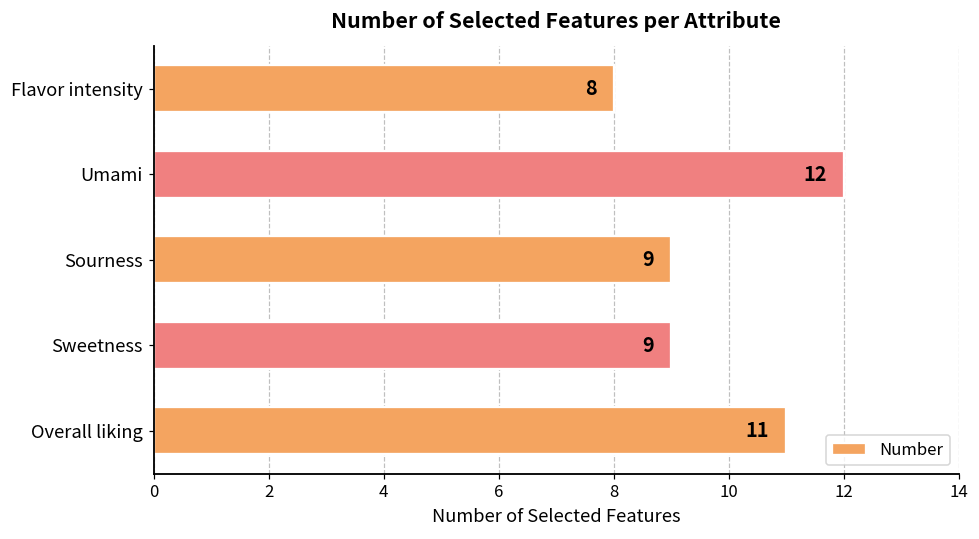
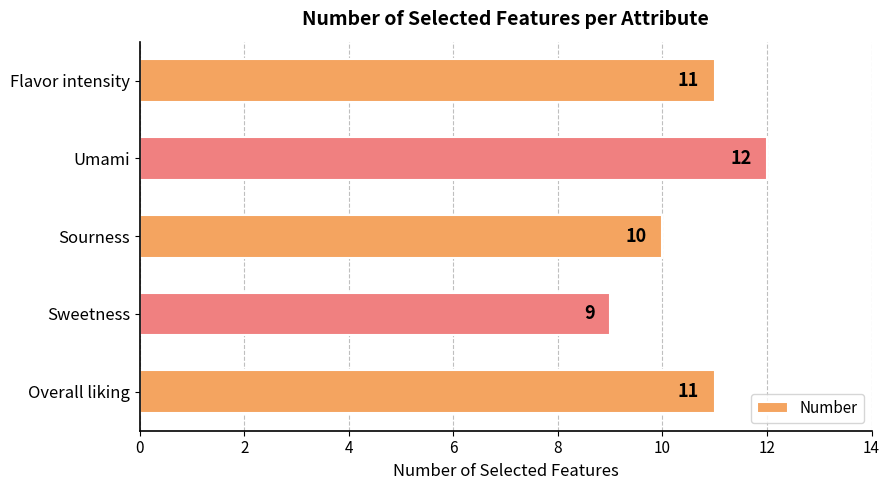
  {
-   "Flavor intensity": 8,
+   "Flavor intensity": 11,
    "Umami": 12,
-   "Sourness": 9,
+   "Sourness": 10,
    "Sweetness": 9,
    "Overall liking": 11
  }
